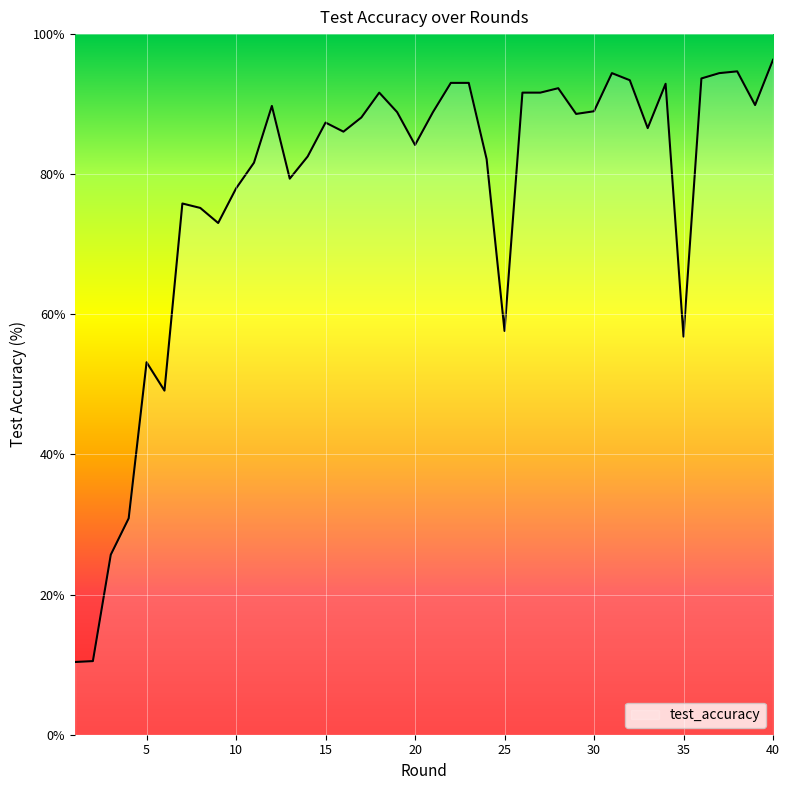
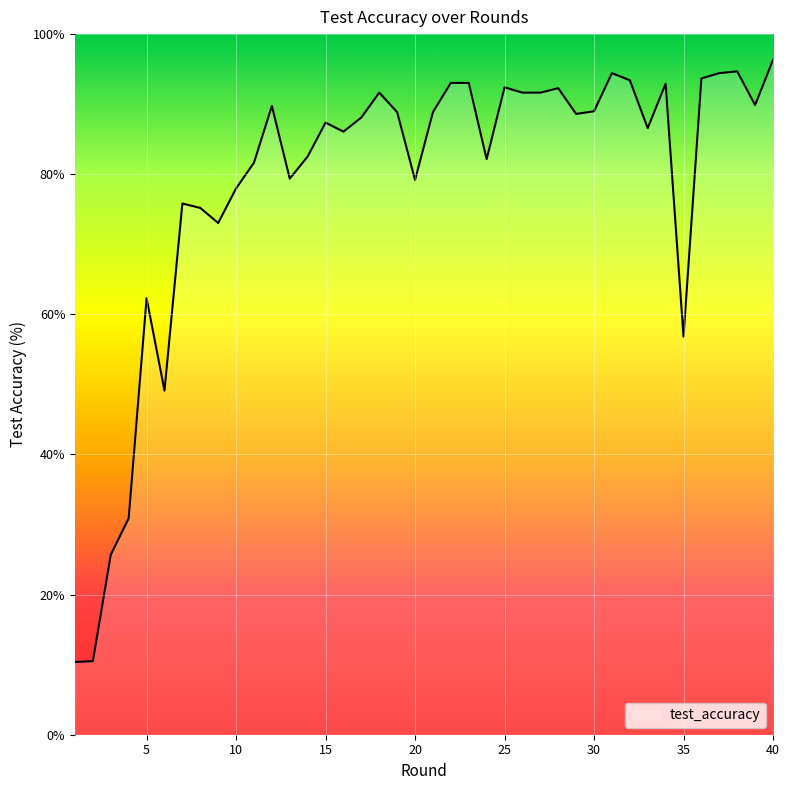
  {
-   "5": "53%",
+   "5": "62%",
    "10": "78%",
    "15": "87%",
-   "20": "84%",
-   "25": "58%",
+   "20": "79%",
+   "25": "92%",
    "30": "89%",
    "35": "57%",
    "40": "96%"
  }
